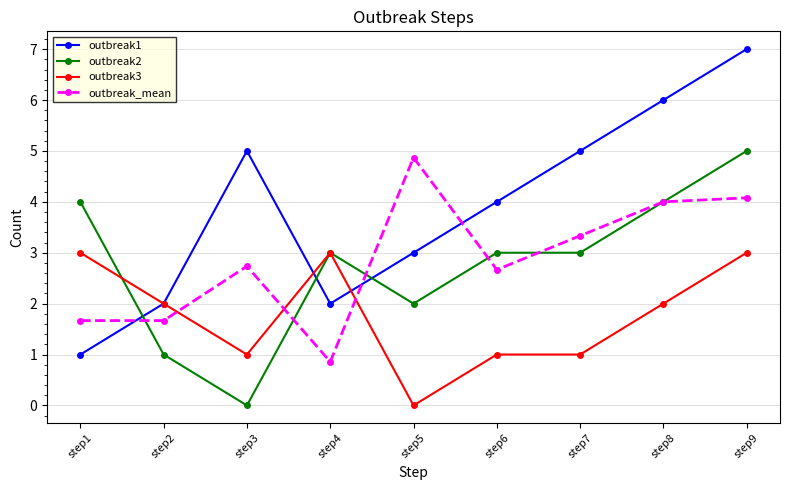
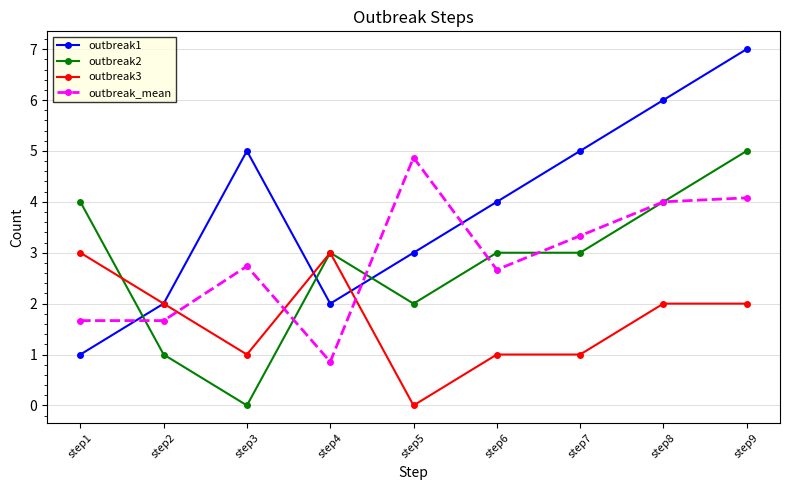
  {
    "outbreak1": {
      "step1": 1,
      "step3": 5,
      "step4": 2,
      "step5": 3,
      "step6": 4,
      "step7": 5,
      "step8": 6,
      "step9": 7
    },
    "outbreak2": {
      "step1": 4,
      "step2": 1,
      "step3": 0,
      "step5": 2,
      "step6": 3,
      "step7": 3,
      "step9": 5
    },
    "outbreak3": {
      "step1": 3,
      "step3": 1,
      "step5": 0,
      "step6": 1,
      "step7": 1,
      "step8": 2,
-     "step9": 3
+     "step9": 2
    },
    "outbreak_mean": {
      "step1": 1.7,
      "step2": 1.7,
      "step3": 2.7,
      "step4": 0.9,
      "step5": 4.9,
      "step6": 2.7,
      "step7": 3.3,
      "step9": 4.1
    }
  }
